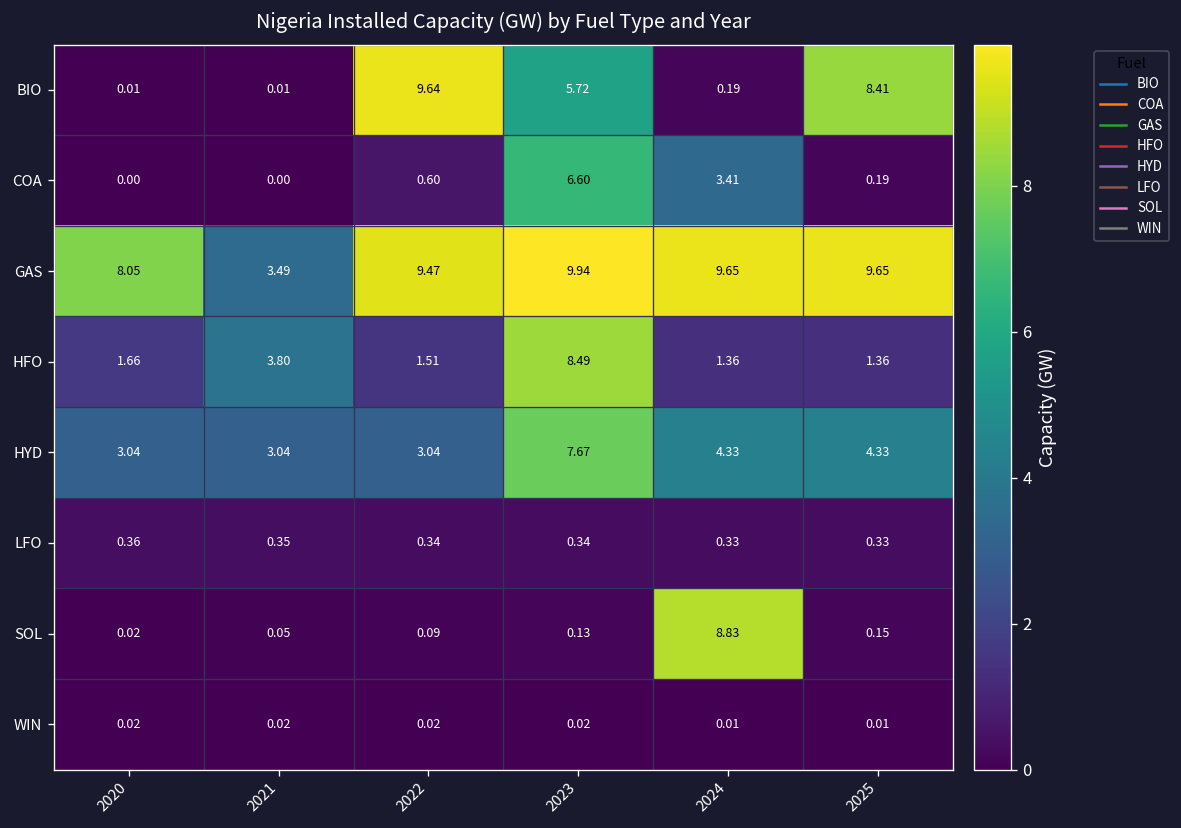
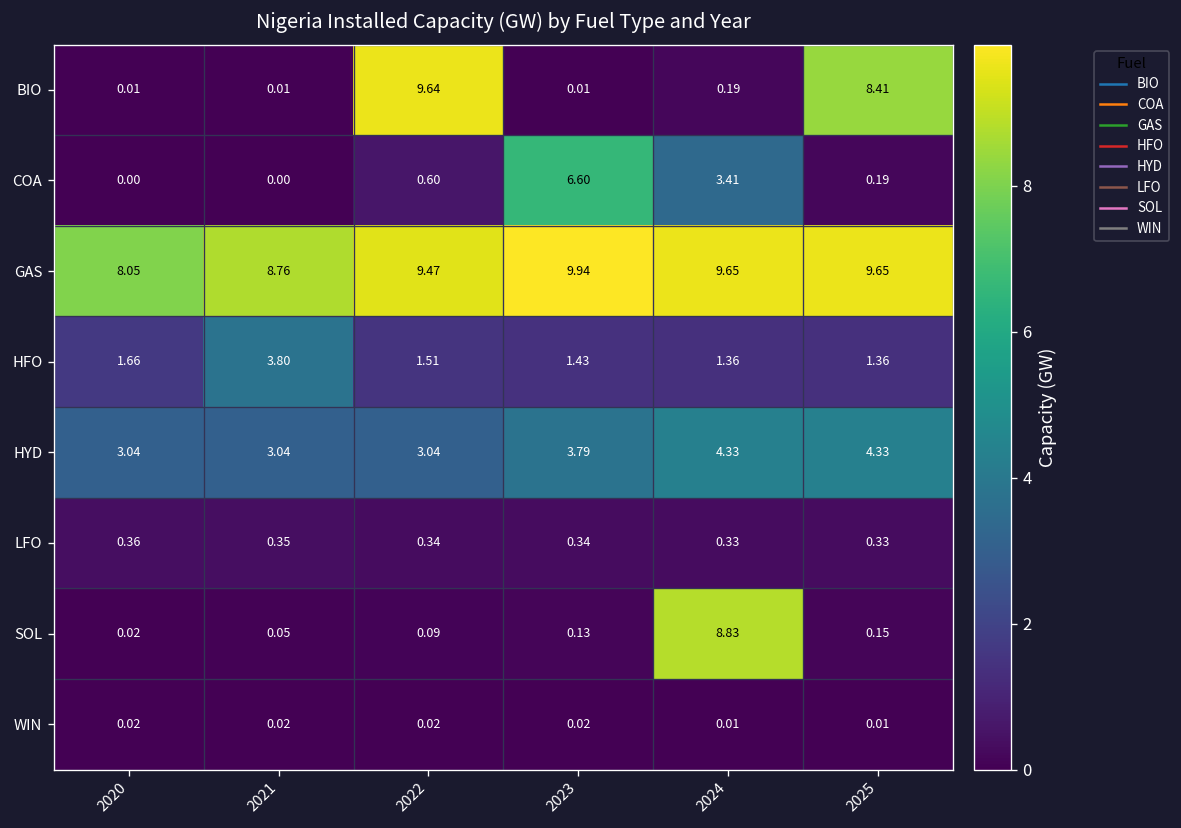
  {
    "BIO": {
      "2020": 0.01,
      "2021": 0.01,
      "2022": 9.64,
-     "2023": 5.72,
+     "2023": 0.01,
      "2024": 0.19,
      "2025": 8.41
    },
    "COA": {
      "2020": 0.00,
      "2021": 0.00,
      "2022": 0.60,
      "2023": 6.60,
      "2024": 3.41,
      "2025": 0.19
    },
    "GAS": {
      "2020": 8.05,
-     "2021": 3.49,
+     "2021": 8.76,
      "2022": 9.47,
      "2023": 9.94,
      "2024": 9.65,
      "2025": 9.65
    },
    "HFO": {
      "2020": 1.66,
      "2021": 3.80,
      "2022": 1.51,
-     "2023": 8.49,
+     "2023": 1.43,
      "2024": 1.36,
      "2025": 1.36
    },
    "HYD": {
      "2020": 3.04,
      "2021": 3.04,
      "2022": 3.04,
-     "2023": 7.67,
+     "2023": 3.79,
      "2024": 4.33,
      "2025": 4.33
    },
    "LFO": {
      "2020": 0.36,
      "2021": 0.35,
      "2022": 0.34,
      "2023": 0.34,
      "2024": 0.33,
      "2025": 0.33
    },
    "SOL": {
      "2020": 0.02,
      "2021": 0.05,
      "2022": 0.09,
      "2023": 0.13,
      "2024": 8.83,
      "2025": 0.15
    },
    "WIN": {
      "2020": 0.02,
      "2021": 0.02,
      "2022": 0.02,
      "2023": 0.02,
      "2024": 0.01,
      "2025": 0.01
    }
  }
